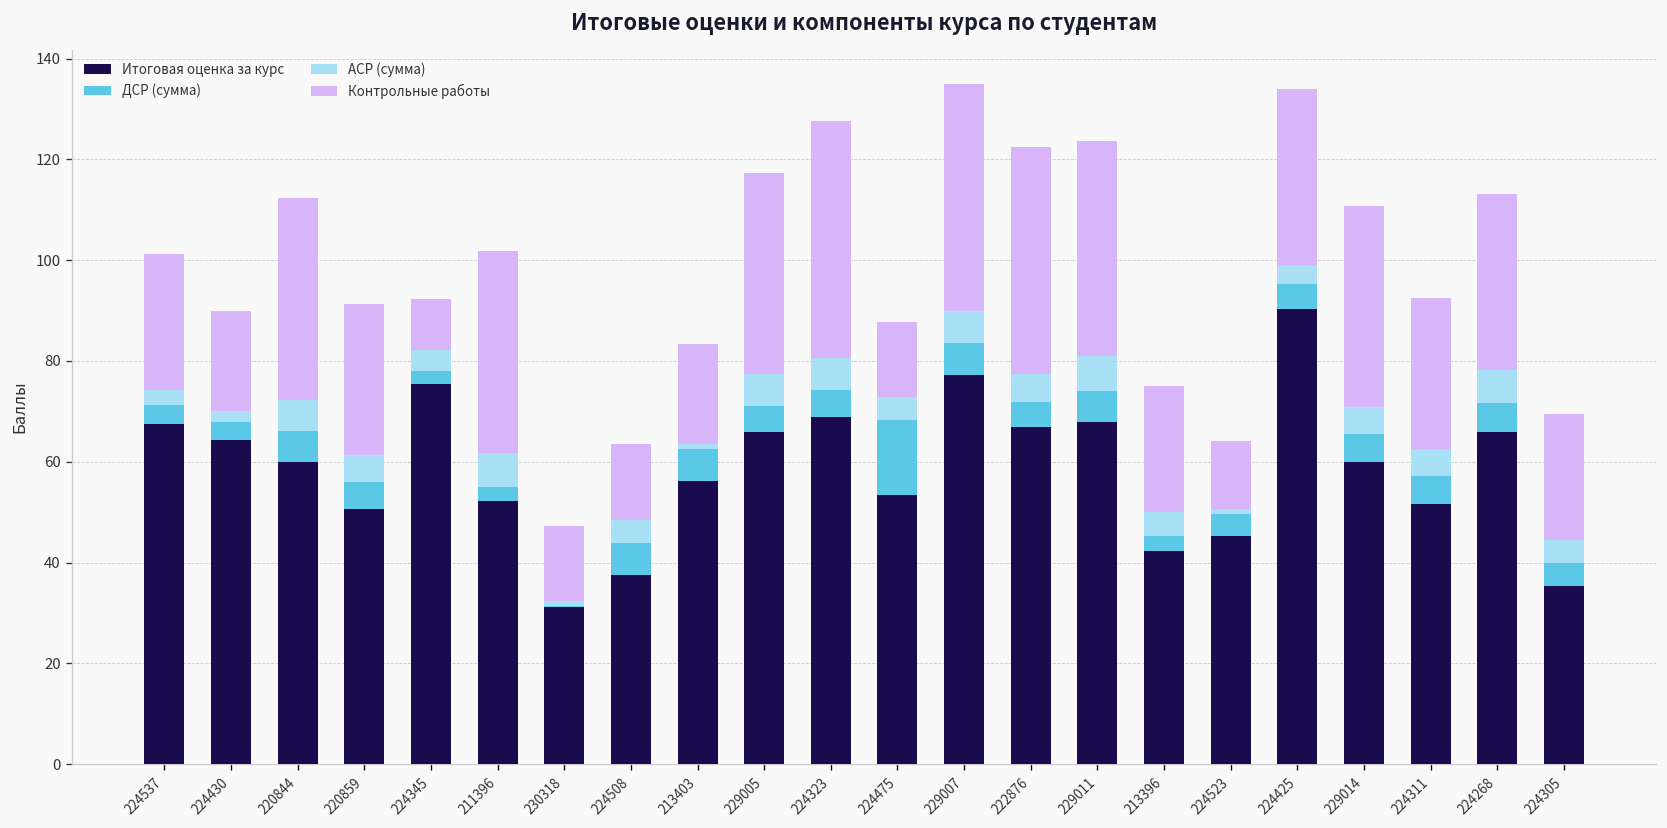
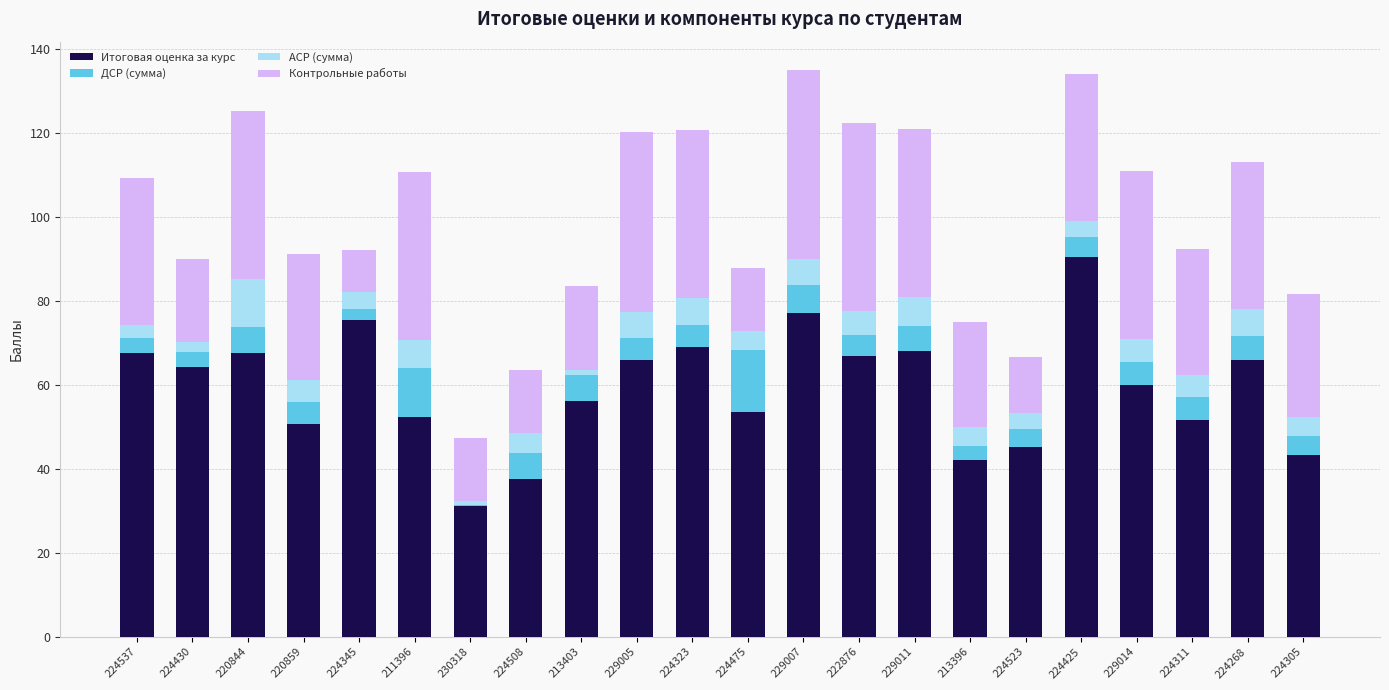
  {
    "Итоговая оценка за курс": {
      "224537": 68,
      "224430": 64,
-     "220844": 60,
+     "220844": 67,
      "220859": 51,
      "224345": 75,
      "211396": 52,
      "230318": 31,
      "224508": 38,
      "213403": 56,
      "229005": 66,
      "224323": 69,
      "224475": 53,
      "229007": 77,
      "222876": 67,
      "229011": 68,
      "213396": 42,
      "224523": 45,
      "224425": 90,
      "229014": 60,
      "224311": 52,
      "224268": 66,
-     "224305": 35
+     "224305": 43
    },
    "ДСР (сумма)": {
      "224537": 4,
      "224430": 4,
      "220844": 6,
      "220859": 5,
      "224345": 3,
-     "211396": 3,
+     "211396": 12,
      "224508": 6,
      "213403": 6,
      "229005": 5,
      "224323": 5,
      "224475": 15,
      "229007": 7,
      "222876": 5,
      "229011": 6,
      "213396": 3,
      "224523": 4,
      "224425": 5,
      "229014": 6,
      "224311": 6,
      "224268": 6,
      "224305": 5
    },
    "АСР (сумма)": {
      "224537": 3,
      "224430": 2,
-     "220844": 6,
+     "220844": 12,
      "220859": 5,
      "224345": 4,
      "211396": 7,
      "230318": 1,
      "224508": 5,
      "213403": 1,
      "229005": 6,
      "224323": 7,
      "224475": 5,
      "229007": 6,
      "222876": 6,
      "229011": 7,
      "213396": 5,
-     "224523": 1,
+     "224523": 4,
      "224425": 4,
      "229014": 5,
      "224311": 5,
      "224268": 7,
      "224305": 5
    },
    "Контрольные работы": {
-     "224537": 27,
+     "224537": 35,
      "224430": 20,
      "220844": 40,
      "220859": 30,
      "224345": 10,
      "211396": 40,
      "230318": 15,
      "224508": 15,
      "213403": 20,
-     "229005": 40,
-     "224323": 47,
+     "229005": 43,
+     "224323": 40,
      "224475": 15,
      "229007": 45,
      "222876": 45,
-     "229011": 43,
+     "229011": 40,
      "213396": 25,
      "224523": 14,
      "224425": 35,
      "229014": 40,
      "224311": 30,
      "224268": 35,
-     "224305": 25
+     "224305": 29
    }
  }
